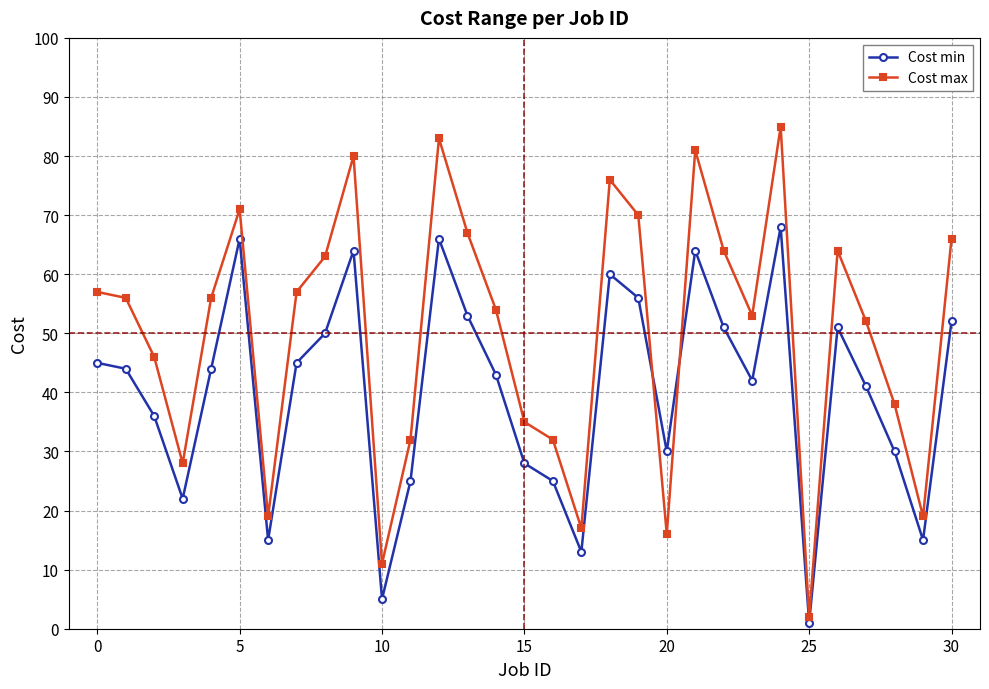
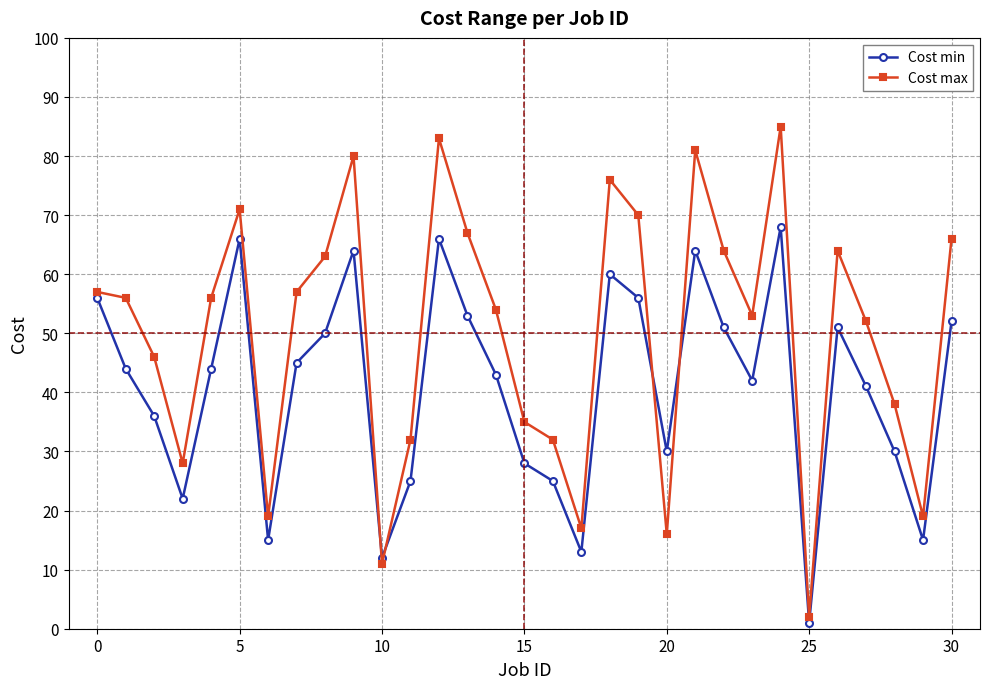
  {
    "Cost min": {
-     "0": 45,
+     "0": 56,
      "5": 66,
-     "10": 5,
+     "10": 12,
      "15": 28,
      "20": 30,
      "25": 1,
      "30": 52
    },
    "Cost max": {
      "0": 57,
      "5": 71,
      "10": 11,
      "15": 35,
      "20": 16,
      "25": 2,
      "30": 66
    }
  }
